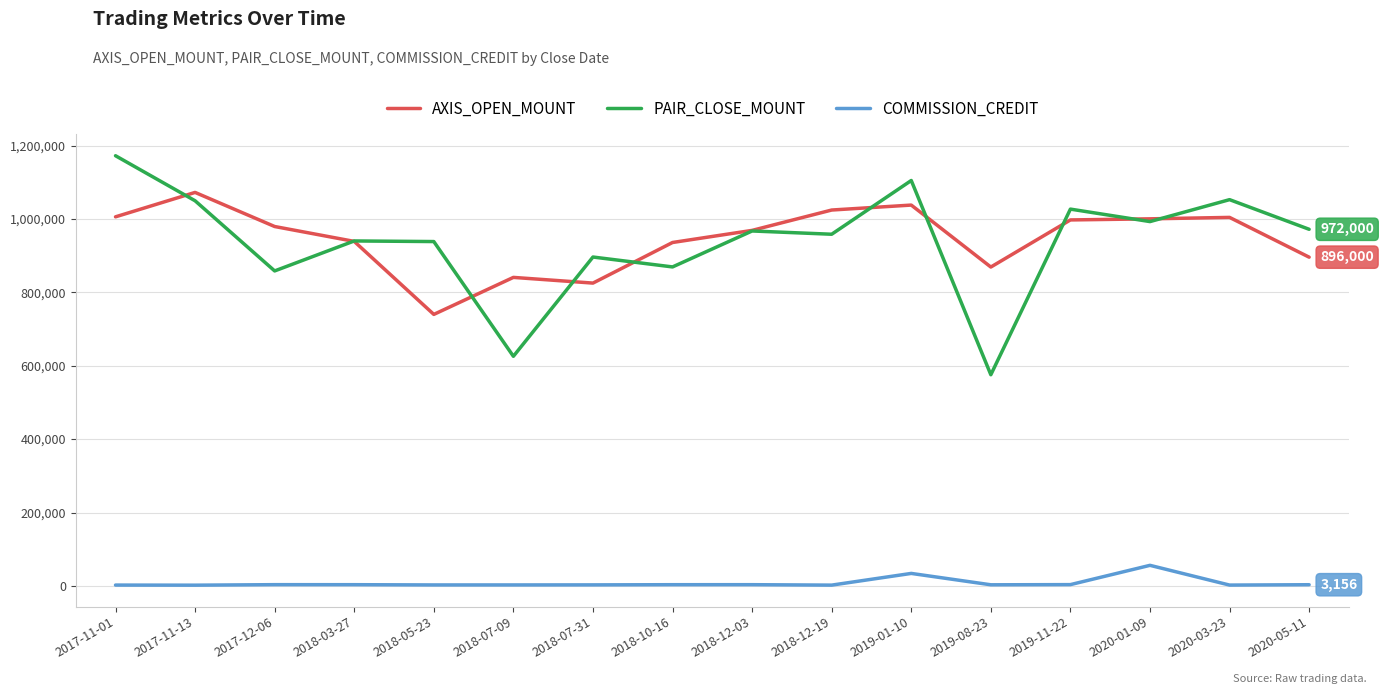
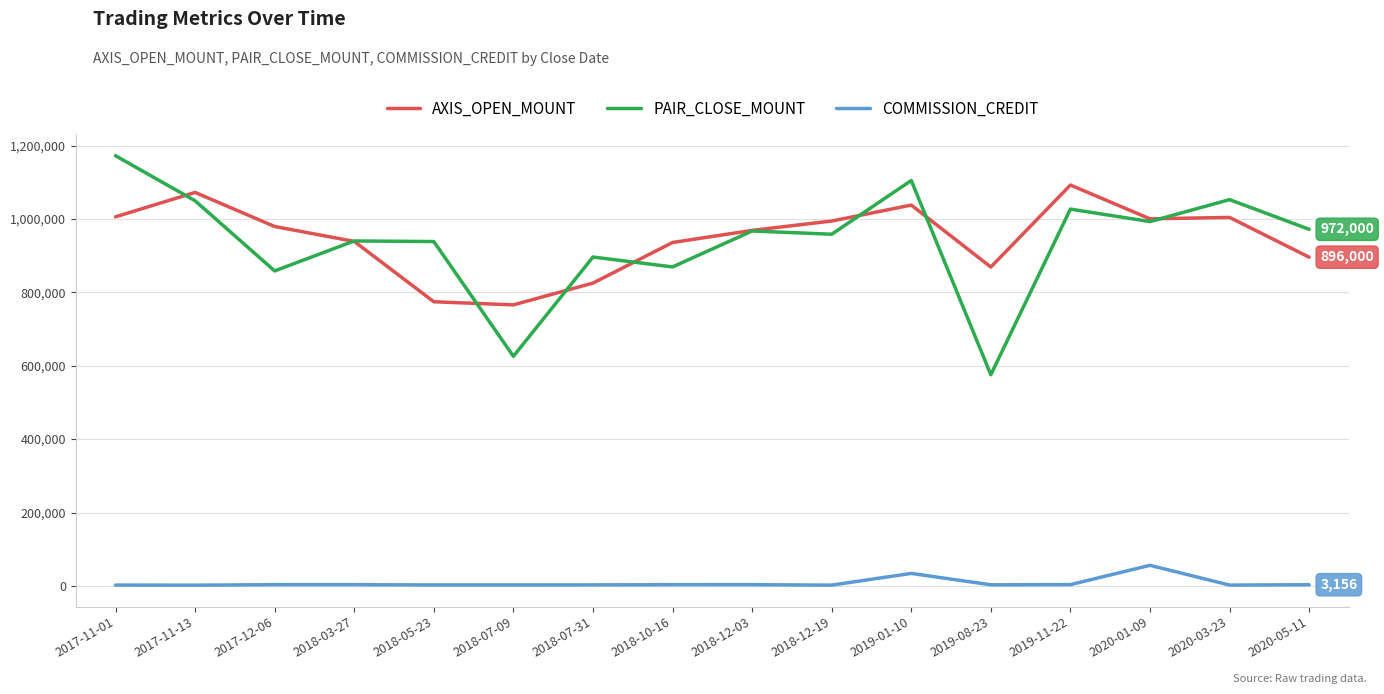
  {
    "AXIS_OPEN_MOUNT": {
      "2017-11-01": "1,010,000",
      "2017-11-13": "1,070,000",
      "2017-12-06": "980,000",
-     "2018-05-23": "740,000",
-     "2018-07-09": "840,000",
+     "2018-05-23": "770,000",
+     "2018-07-09": "770,000",
      "2018-07-31": "830,000",
      "2018-10-16": "940,000",
-     "2018-12-19": "1,020,000",
+     "2018-12-19": "990,000",
      "2019-01-10": "1,040,000",
      "2019-08-23": "870,000",
-     "2019-11-22": "1,000,000",
+     "2019-11-22": "1,090,000",
      "2020-01-09": "1,000,000",
      "2020-03-23": "1,000,000"
    },
    "PAIR_CLOSE_MOUNT": {
      "2017-11-01": "1,170,000",
      "2017-11-13": "1,050,000",
      "2017-12-06": "860,000",
      "2018-05-23": "940,000",
      "2018-07-09": "630,000",
      "2018-07-31": "900,000",
      "2018-10-16": "870,000",
      "2018-12-19": "960,000",
      "2019-01-10": "1,110,000",
      "2019-08-23": "580,000",
      "2019-11-22": "1,030,000",
      "2020-01-09": "990,000",
      "2020-03-23": "1,050,000"
    },
    "COMMISSION_CREDIT": {
      "2017-11-01": "0",
      "2017-11-13": "0",
      "2017-12-06": "0",
      "2018-03-27": "0",
      "2018-05-23": "0",
      "2018-07-09": "0",
      "2018-07-31": "0",
      "2018-10-16": "0",
      "2018-12-03": "0",
      "2018-12-19": "0",
      "2019-01-10": "30,000",
      "2019-08-23": "0",
      "2019-11-22": "0",
      "2020-01-09": "60,000",
      "2020-03-23": "0"
    }
  }
